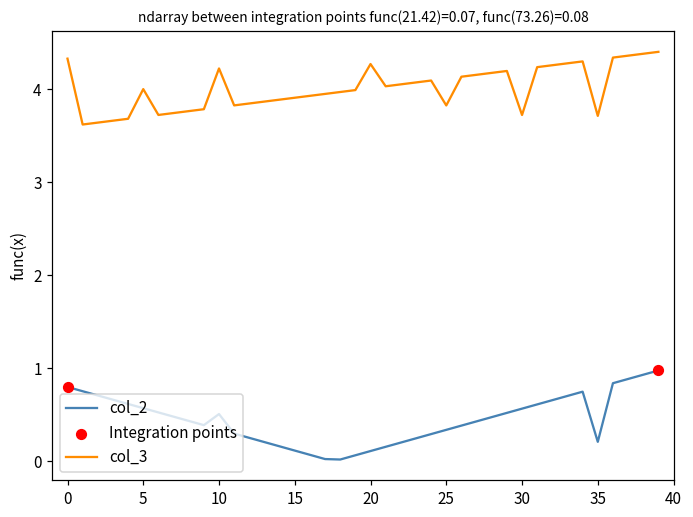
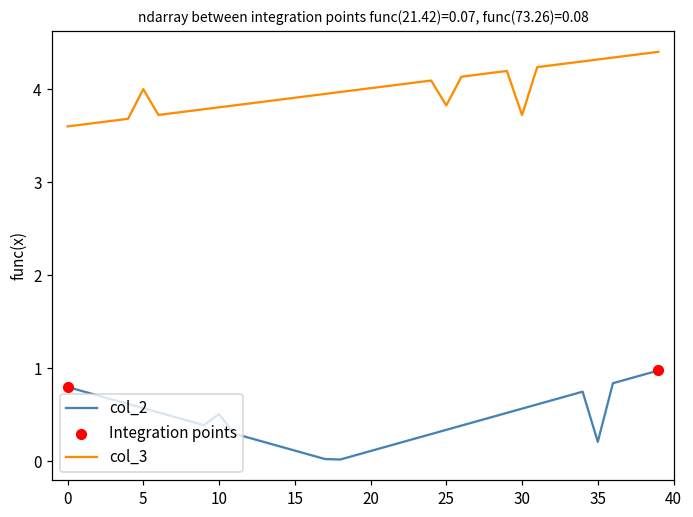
  {
    "col_2": {
      "15": 0.1,
      "20": 0.1,
      "25": 0.3,
      "30": 0.6,
      "35": 0.2
    },
    "col_3": {
-     "0": 4.3,
+     "0": 3.6,
      "5": 4.0,
-     "10": 4.2,
+     "10": 3.8,
      "15": 3.9,
-     "20": 4.3,
+     "20": 4.0,
      "25": 3.8,
      "30": 3.7,
-     "35": 3.7
+     "35": 4.3
    }
  }
